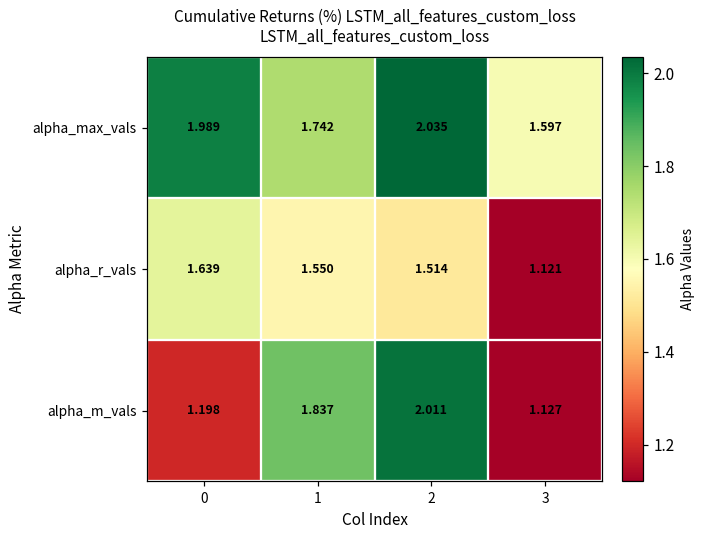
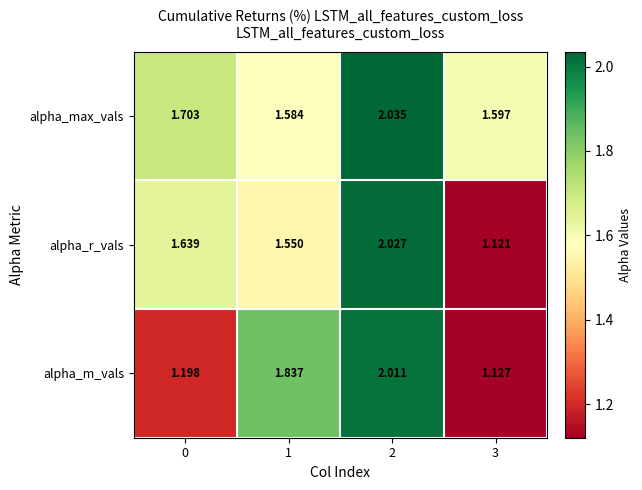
  {
    "alpha_max_vals": {
-     "0": 1.989,
-     "1": 1.742,
+     "0": 1.703,
+     "1": 1.584,
      "2": 2.035,
      "3": 1.597
    },
    "alpha_r_vals": {
      "0": 1.639,
      "1": 1.550,
-     "2": 1.514,
+     "2": 2.027,
      "3": 1.121
    },
    "alpha_m_vals": {
      "0": 1.198,
      "1": 1.837,
      "2": 2.011,
      "3": 1.127
    }
  }
